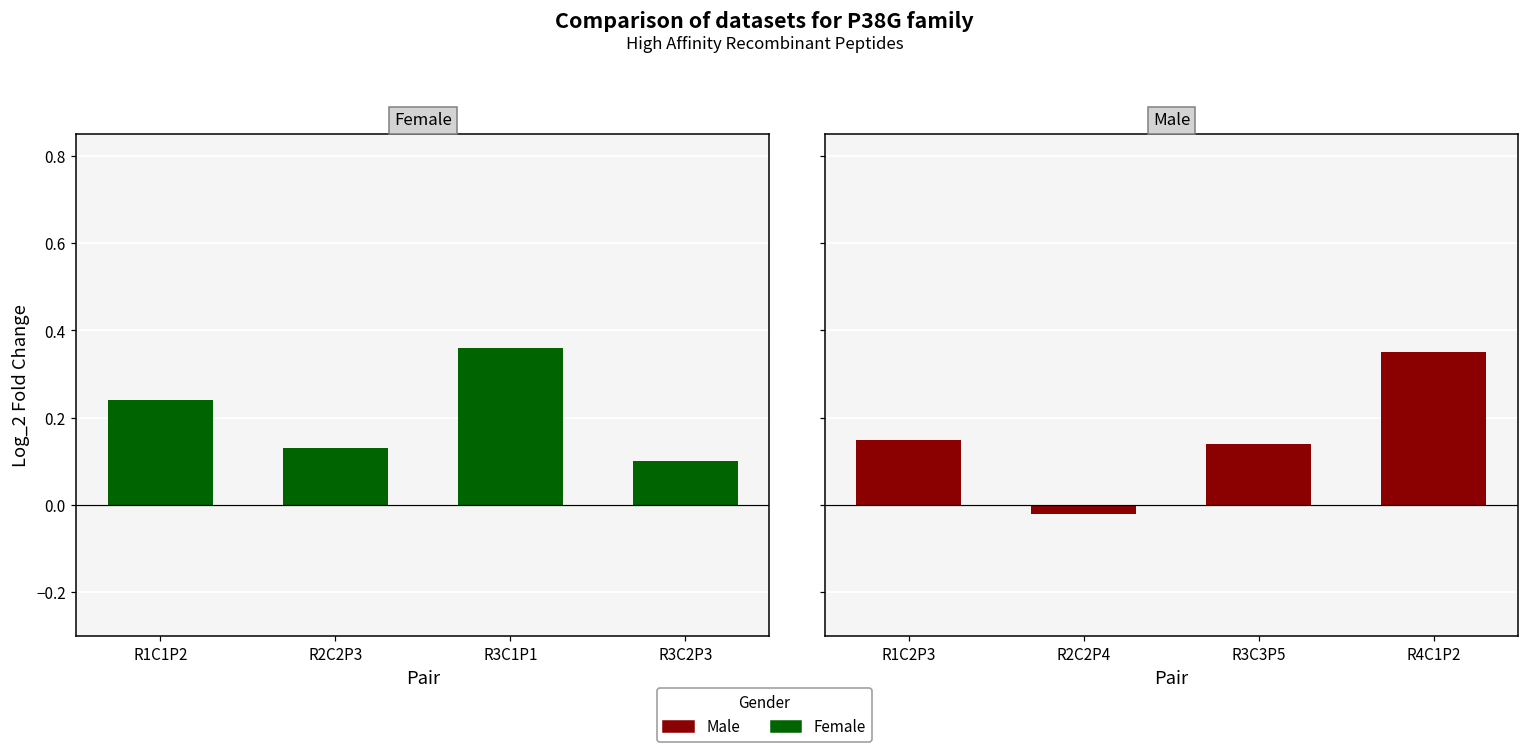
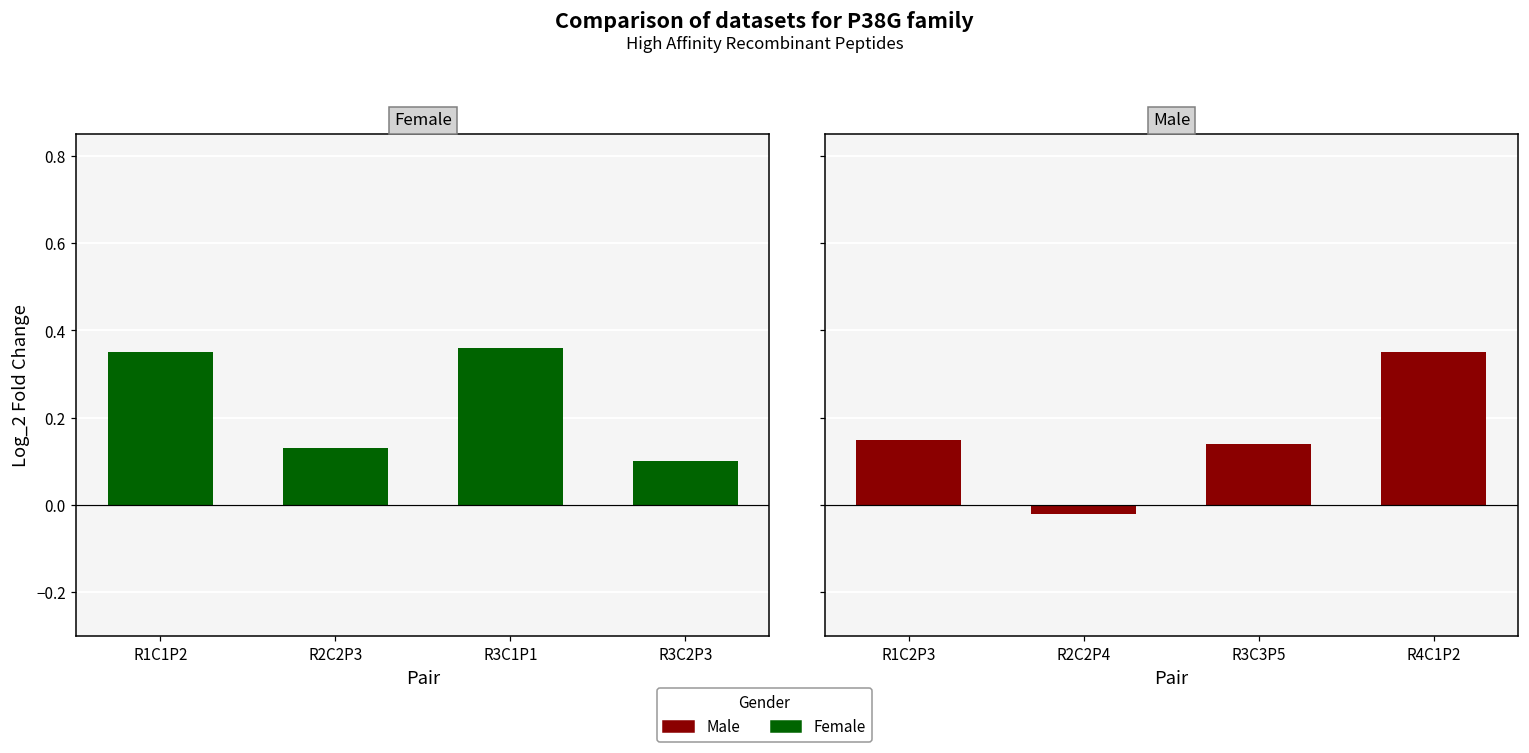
  {
    "Female": {
-     "R1C1P2": 0.24,
+     "R1C1P2": 0.35,
      "R2C2P3": 0.13,
      "R3C1P1": 0.36,
      "R3C2P3": 0.10
    }
  }
